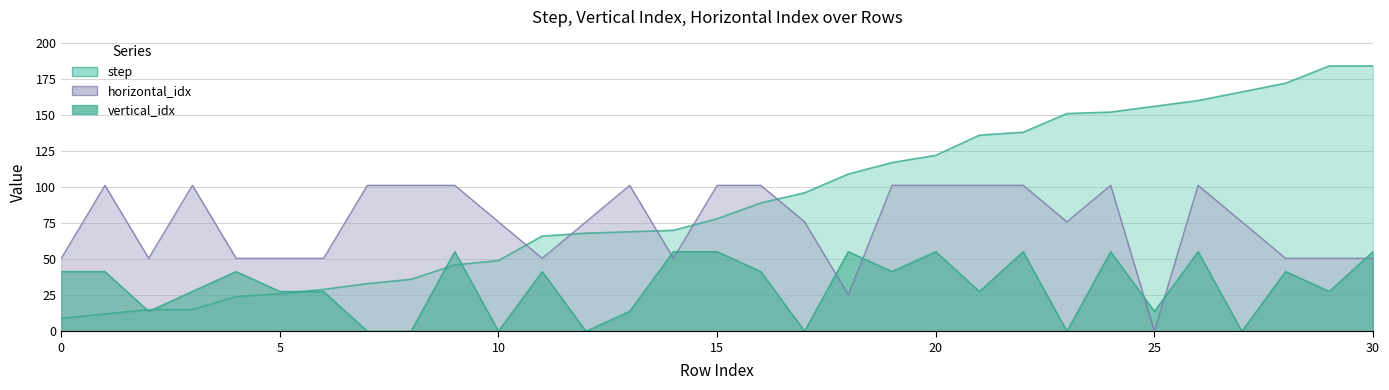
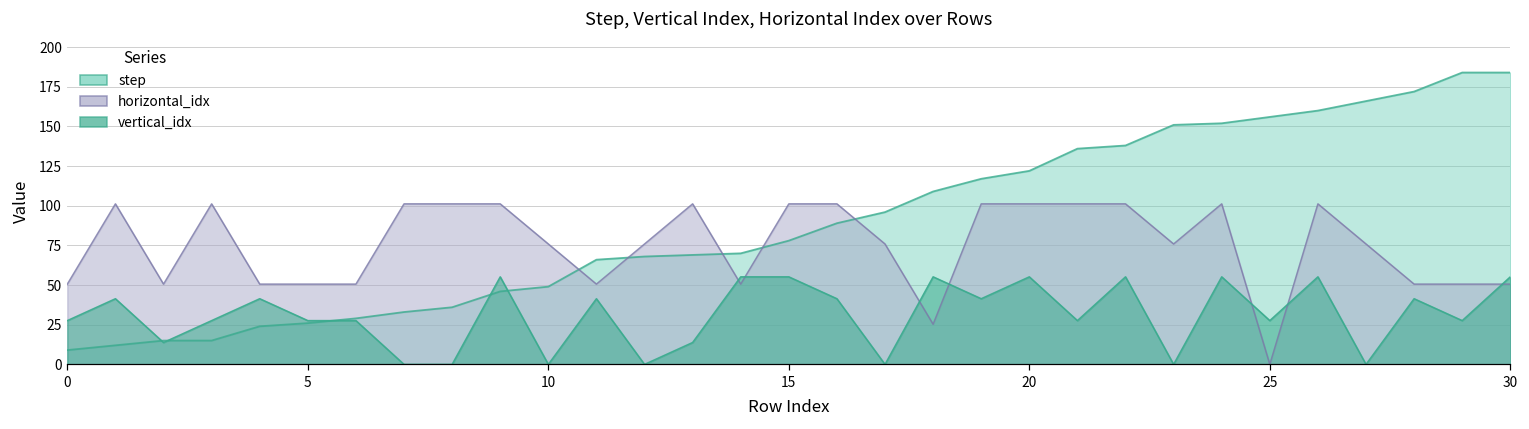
  {
    "vertical_idx": {
-     "0": 41,
+     "0": 28,
      "10": 0,
      "15": 55,
      "20": 55,
-     "25": 14,
+     "25": 28,
      "30": 55
    }
  }
